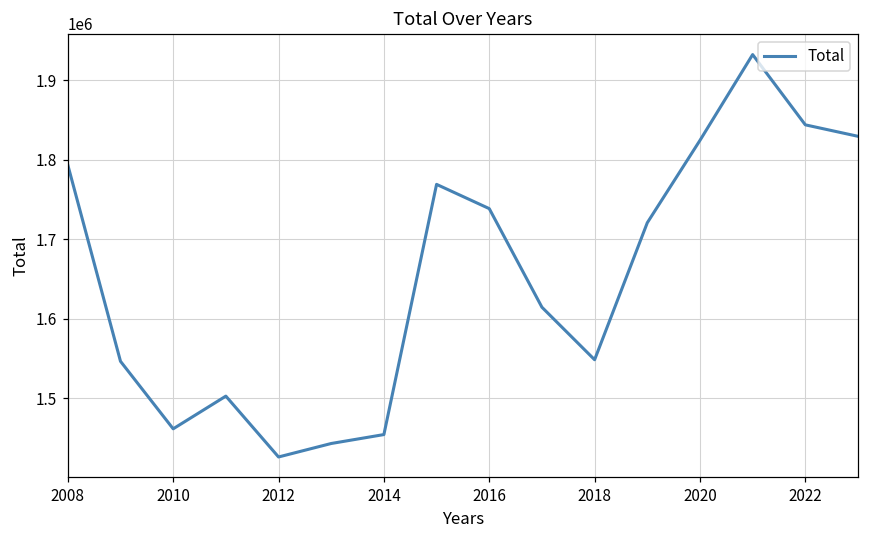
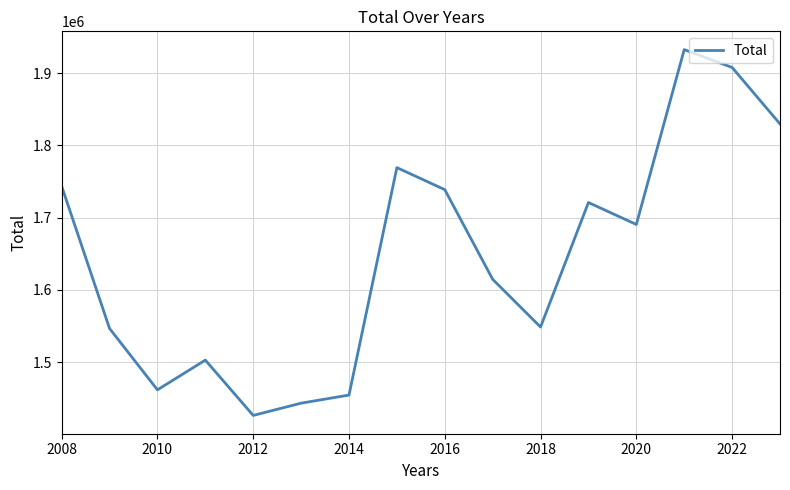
  {
-   "2008": 1790000,
+   "2008": 1740000,
    "2010": 1460000,
    "2012": 1430000,
    "2014": 1450000,
    "2016": 1740000,
    "2018": 1550000,
-   "2020": 1820000,
-   "2022": 1840000
+   "2020": 1690000,
+   "2022": 1910000
  }
